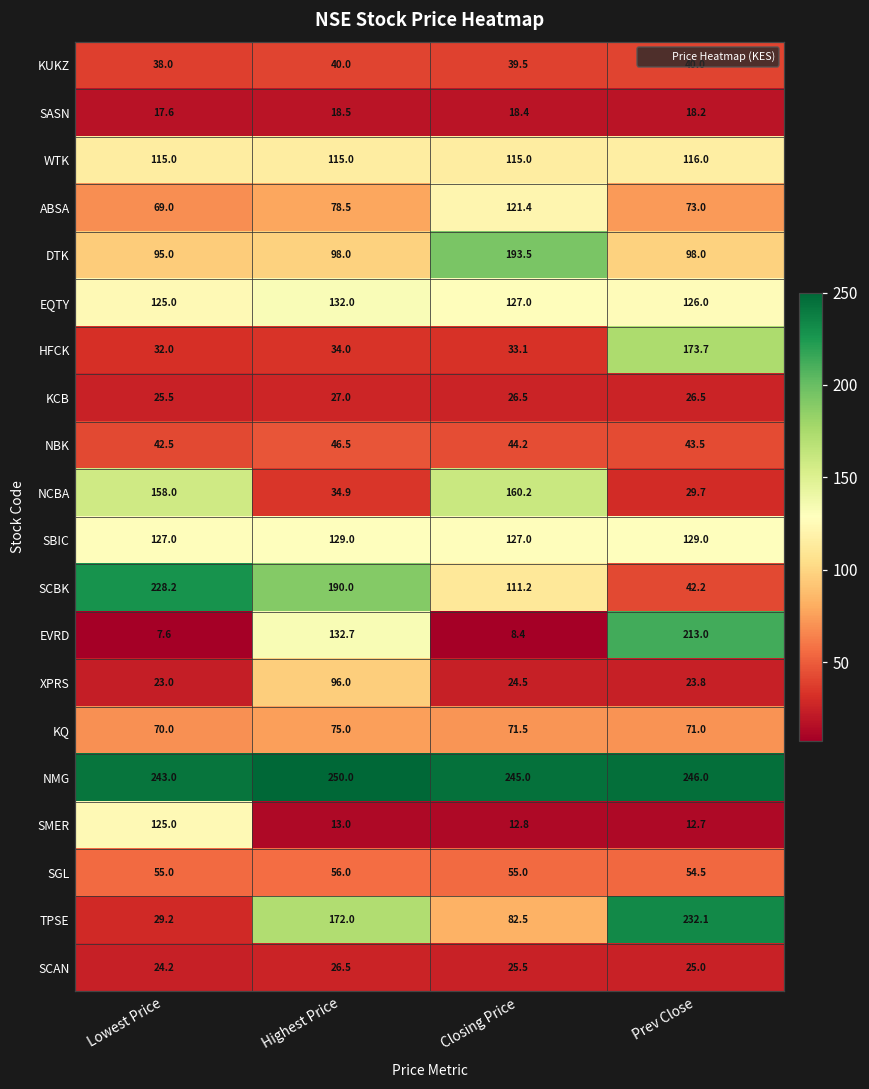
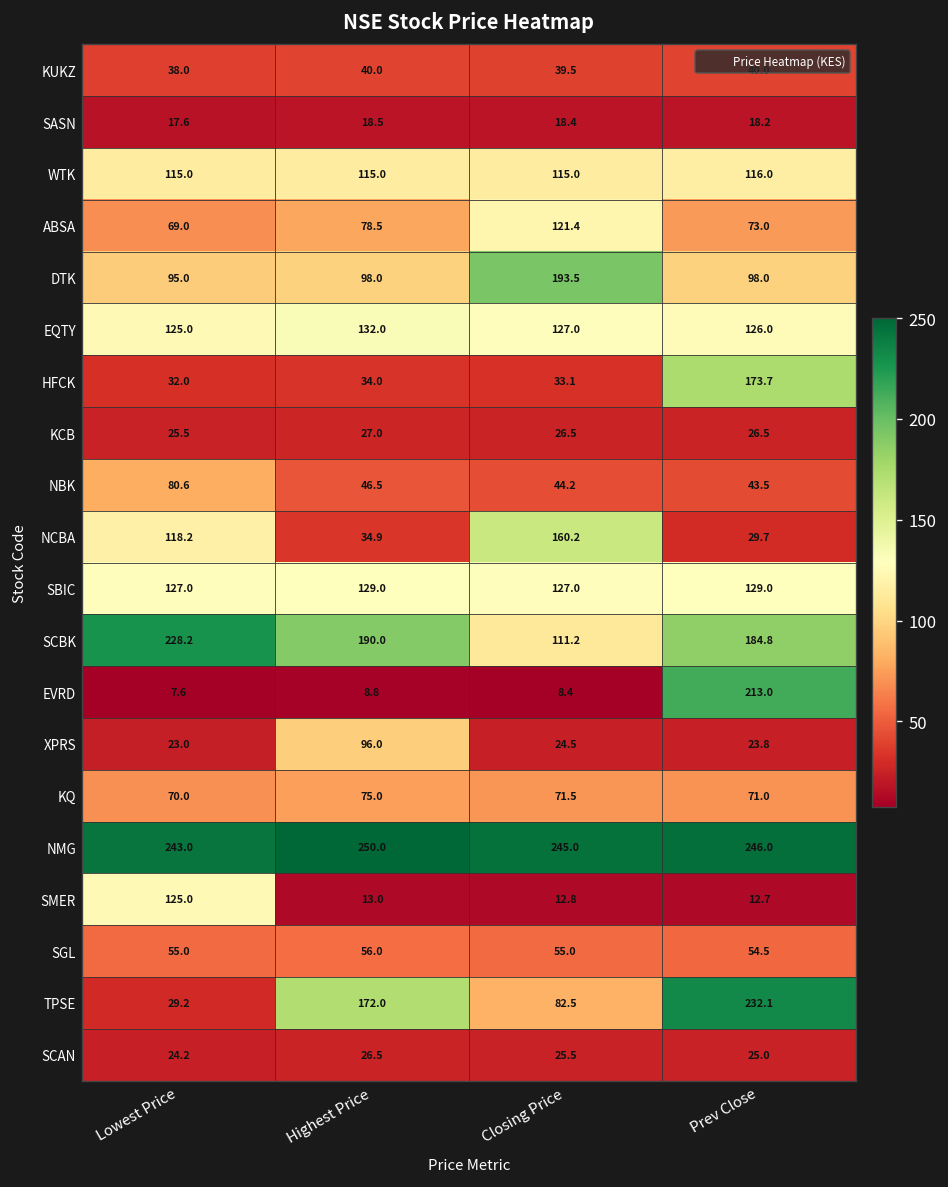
  {
    "KUKZ": {
      "Lowest Price": 38.0,
      "Highest Price": 40.0,
      "Closing Price": 39.5
    },
    "SASN": {
      "Lowest Price": 17.6,
      "Highest Price": 18.5,
      "Closing Price": 18.4,
      "Prev Close": 18.2
    },
    "WTK": {
      "Lowest Price": 115.0,
      "Highest Price": 115.0,
      "Closing Price": 115.0,
      "Prev Close": 116.0
    },
    "ABSA": {
      "Lowest Price": 69.0,
      "Highest Price": 78.5,
      "Closing Price": 121.4,
      "Prev Close": 73.0
    },
    "DTK": {
      "Lowest Price": 95.0,
      "Highest Price": 98.0,
      "Closing Price": 193.5,
      "Prev Close": 98.0
    },
    "EQTY": {
      "Lowest Price": 125.0,
      "Highest Price": 132.0,
      "Closing Price": 127.0,
      "Prev Close": 126.0
    },
    "HFCK": {
      "Lowest Price": 32.0,
      "Highest Price": 34.0,
      "Closing Price": 33.1,
      "Prev Close": 173.7
    },
    "KCB": {
      "Lowest Price": 25.5,
      "Highest Price": 27.0,
      "Closing Price": 26.5,
      "Prev Close": 26.5
    },
    "NBK": {
-     "Lowest Price": 42.5,
+     "Lowest Price": 80.6,
      "Highest Price": 46.5,
      "Closing Price": 44.2,
      "Prev Close": 43.5
    },
    "NCBA": {
-     "Lowest Price": 158.0,
+     "Lowest Price": 118.2,
      "Highest Price": 34.9,
      "Closing Price": 160.2,
      "Prev Close": 29.7
    },
    "SBIC": {
      "Lowest Price": 127.0,
      "Highest Price": 129.0,
      "Closing Price": 127.0,
      "Prev Close": 129.0
    },
    "SCBK": {
      "Lowest Price": 228.2,
      "Highest Price": 190.0,
      "Closing Price": 111.2,
-     "Prev Close": 42.2
+     "Prev Close": 184.8
    },
    "EVRD": {
      "Lowest Price": 7.6,
-     "Highest Price": 132.7,
+     "Highest Price": 8.8,
      "Closing Price": 8.4,
      "Prev Close": 213.0
    },
    "XPRS": {
      "Lowest Price": 23.0,
      "Highest Price": 96.0,
      "Closing Price": 24.5,
      "Prev Close": 23.8
    },
    "KQ": {
      "Lowest Price": 70.0,
      "Highest Price": 75.0,
      "Closing Price": 71.5,
      "Prev Close": 71.0
    },
    "NMG": {
      "Lowest Price": 243.0,
      "Highest Price": 250.0,
      "Closing Price": 245.0,
      "Prev Close": 246.0
    },
    "SMER": {
      "Lowest Price": 125.0,
      "Highest Price": 13.0,
      "Closing Price": 12.8,
      "Prev Close": 12.7
    },
    "SGL": {
      "Lowest Price": 55.0,
      "Highest Price": 56.0,
      "Closing Price": 55.0,
      "Prev Close": 54.5
    },
    "TPSE": {
      "Lowest Price": 29.2,
      "Highest Price": 172.0,
      "Closing Price": 82.5,
      "Prev Close": 232.1
    },
    "SCAN": {
      "Lowest Price": 24.2,
      "Highest Price": 26.5,
      "Closing Price": 25.5,
      "Prev Close": 25.0
    }
  }
